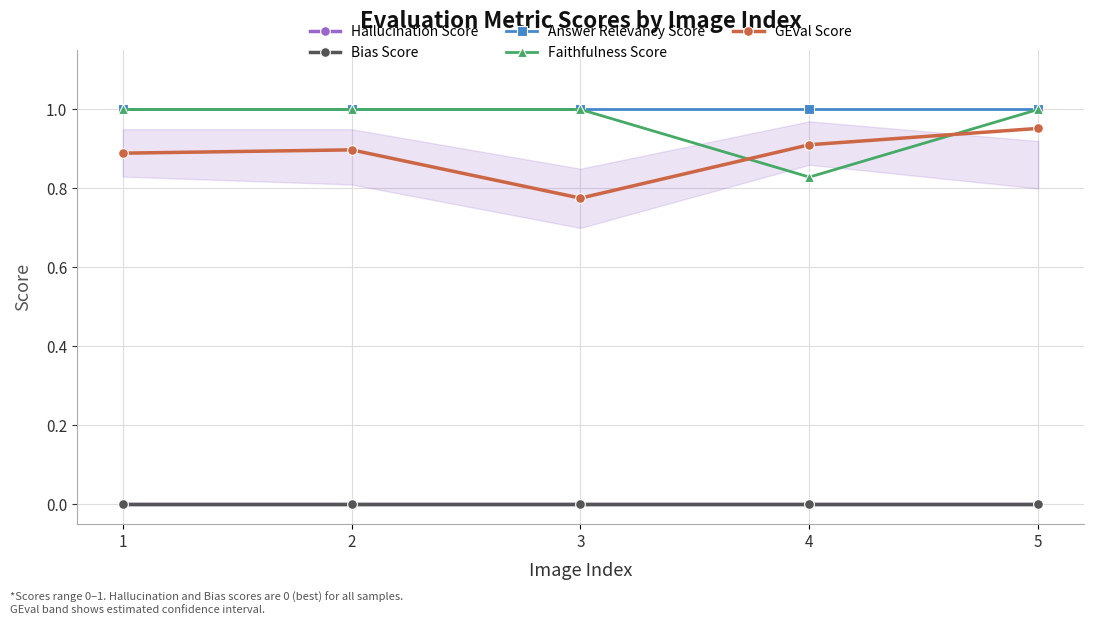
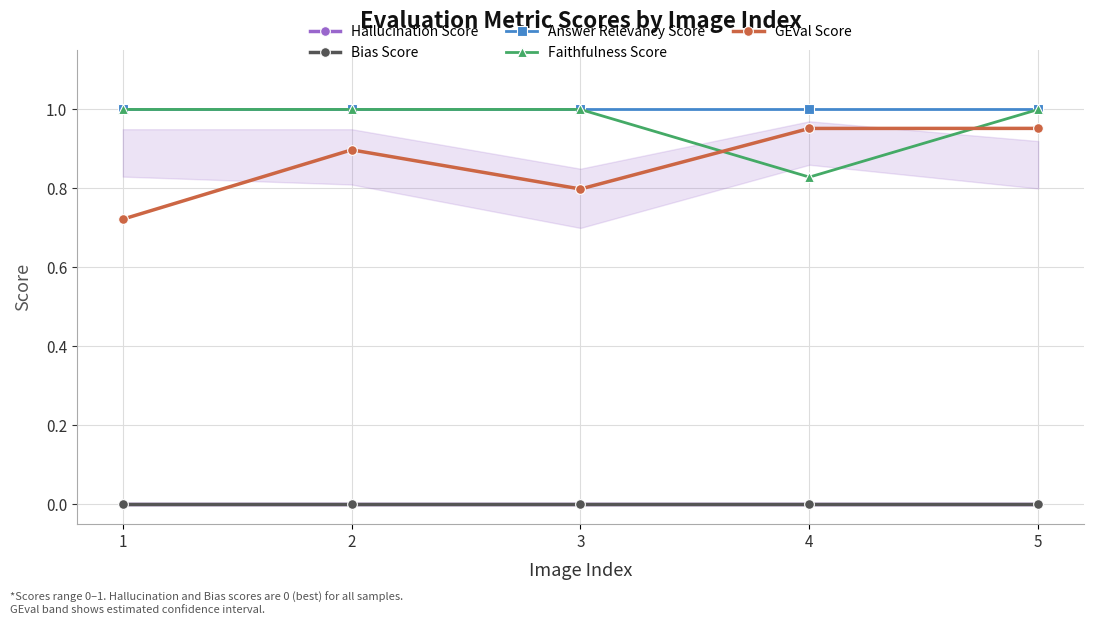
  {
    "Bias Score": {
      "1": 0.00,
      "2": 0.00,
      "3": 0.00,
      "4": 0.00,
      "5": 0.00
    },
    "Answer Relevancy Score": {
      "4": 1.00
    },
    "Faithfulness Score": {
      "4": 0.83
    },
    "GEval Score": {
-     "1": 0.89,
+     "1": 0.72,
      "2": 0.90,
-     "3": 0.78,
-     "4": 0.91,
+     "3": 0.80,
+     "4": 0.95,
      "5": 0.95
    }
  }
